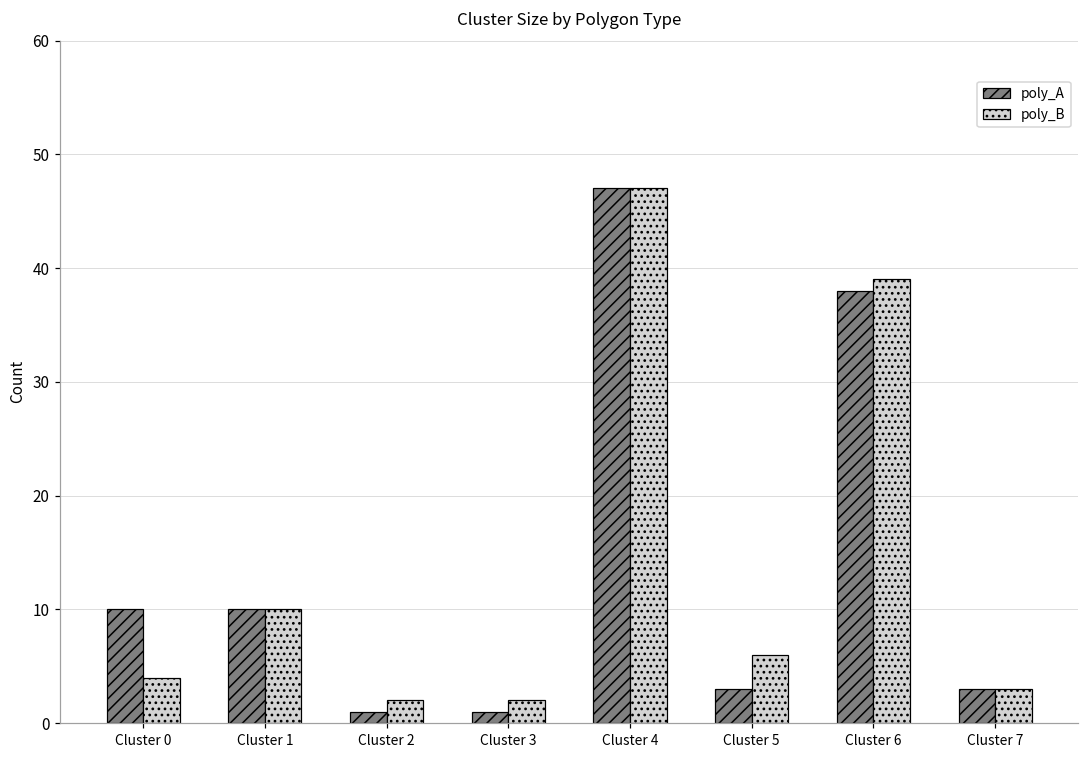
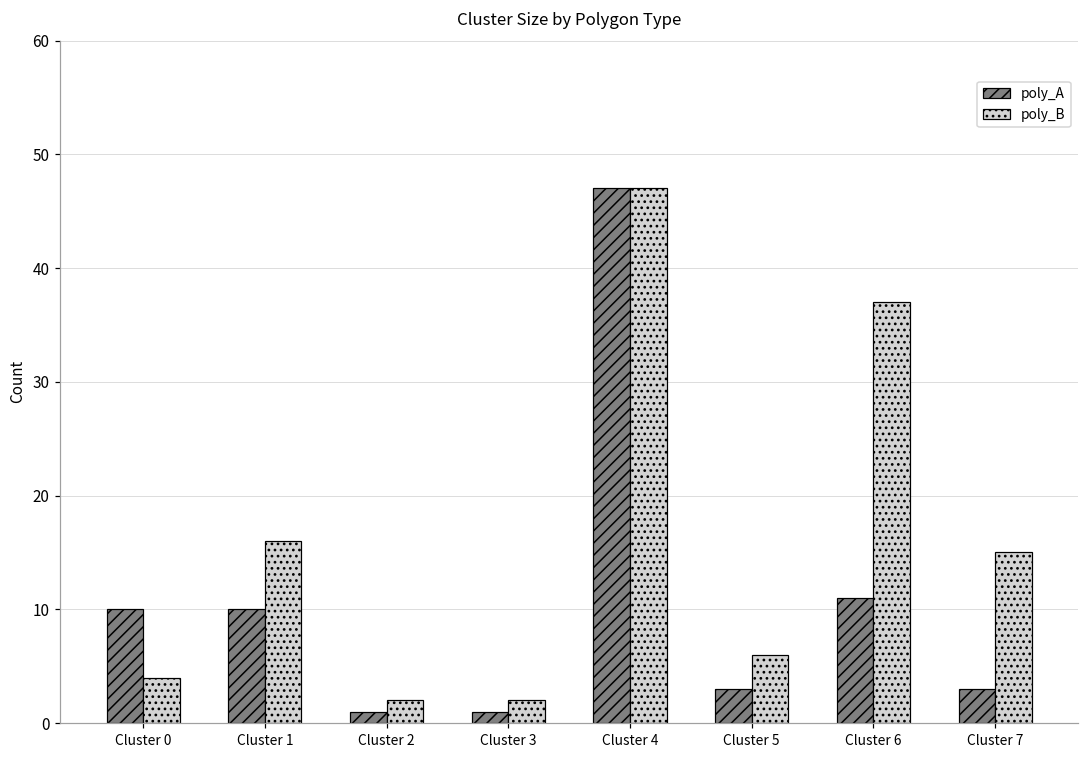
  {
    "poly_A": {
      "Cluster 0": 10,
      "Cluster 1": 10,
      "Cluster 2": 1,
      "Cluster 3": 1,
      "Cluster 4": 47,
      "Cluster 5": 3,
-     "Cluster 6": 38,
+     "Cluster 6": 11,
      "Cluster 7": 3
    },
    "poly_B": {
      "Cluster 0": 4,
-     "Cluster 1": 10,
+     "Cluster 1": 16,
      "Cluster 2": 2,
      "Cluster 3": 2,
      "Cluster 4": 47,
      "Cluster 5": 6,
-     "Cluster 6": 39,
-     "Cluster 7": 3
+     "Cluster 6": 37,
+     "Cluster 7": 15
    }
  }
